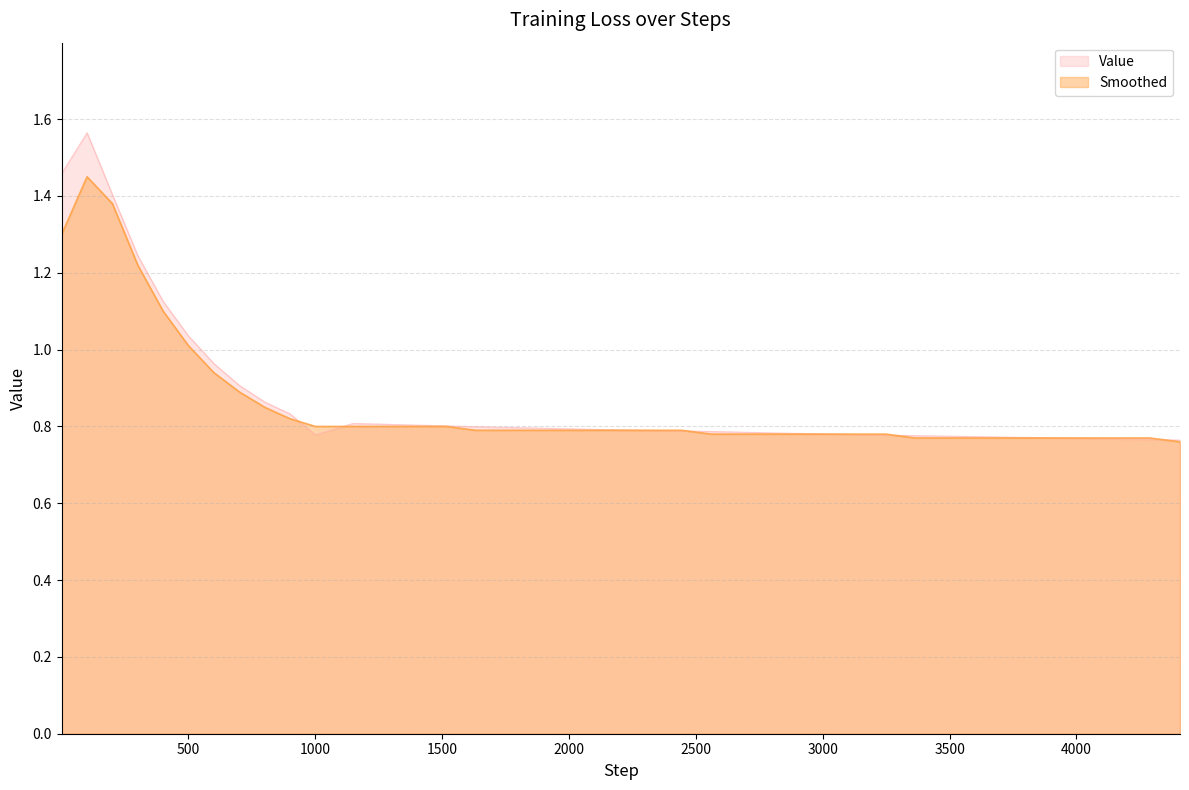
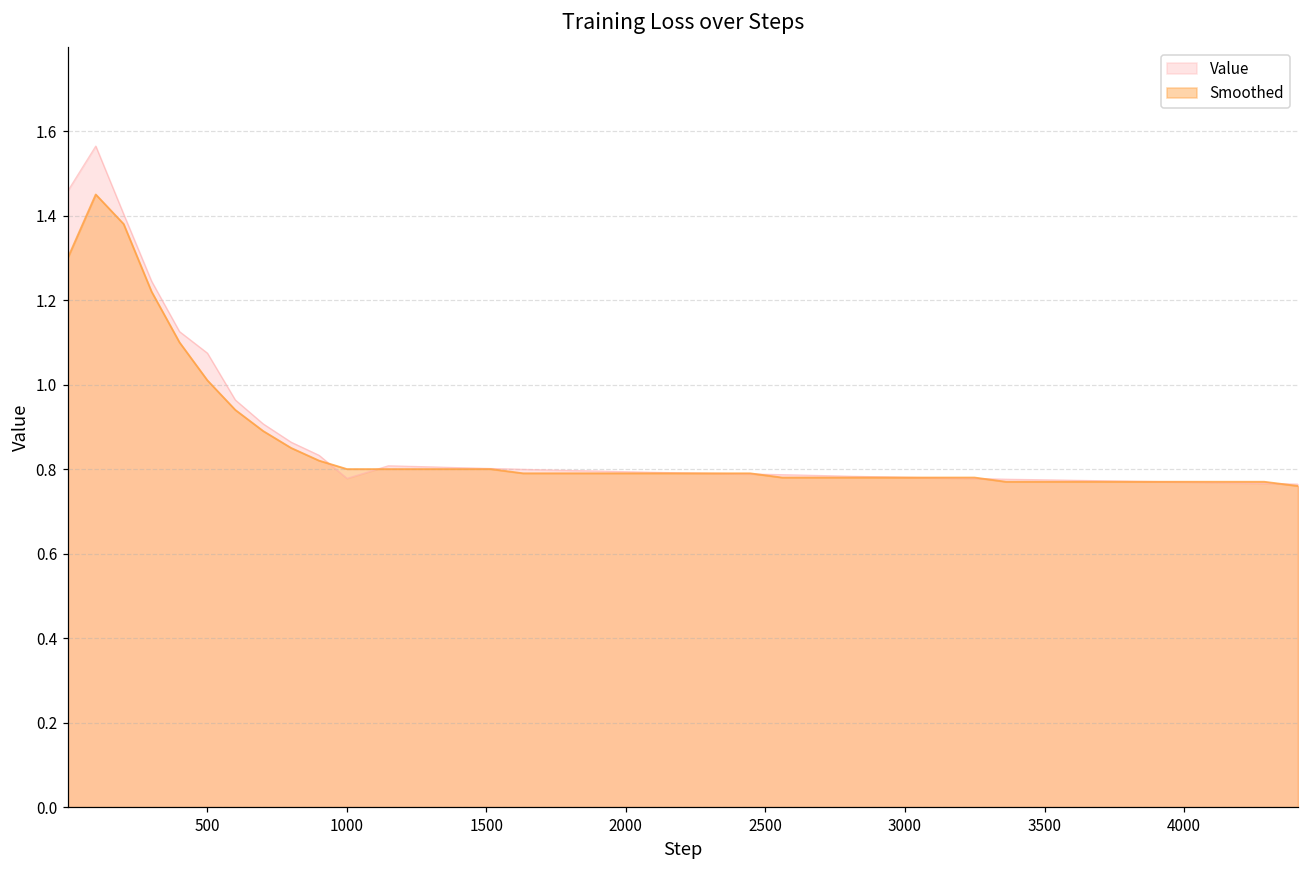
  {
    "Value": {
-     "500": 1.04,
+     "500": 1.07,
      "1000": 0.78
    },
    "Smoothed": {
      "500": 1.01,
      "1000": 0.80
    }
  }
